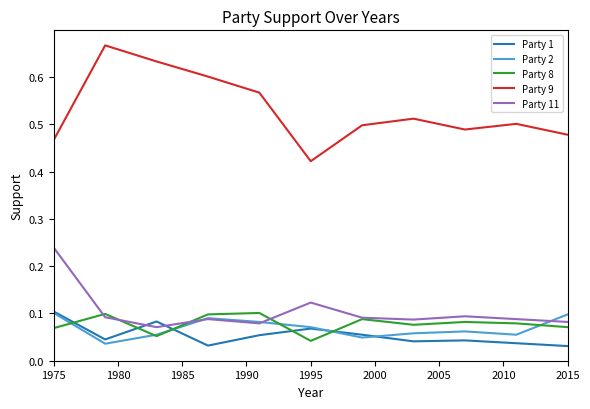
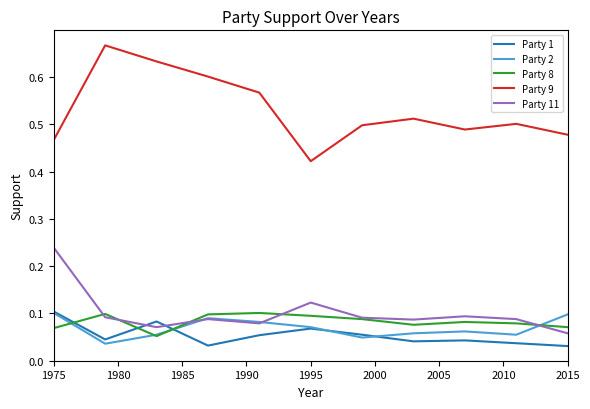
  {
    "Party 1": {
      "2015": 0.03
    },
    "Party 2": {
      "2015": 0.10
    },
    "Party 8": {
      "1975": 0.07,
-     "1995": 0.04,
+     "1995": 0.10,
      "2015": 0.07
    },
    "Party 9": {
      "1975": 0.47,
      "1995": 0.42,
      "2015": 0.48
    },
    "Party 11": {
      "1975": 0.24,
      "1995": 0.12,
-     "2015": 0.08
+     "2015": 0.06
    }
  }
